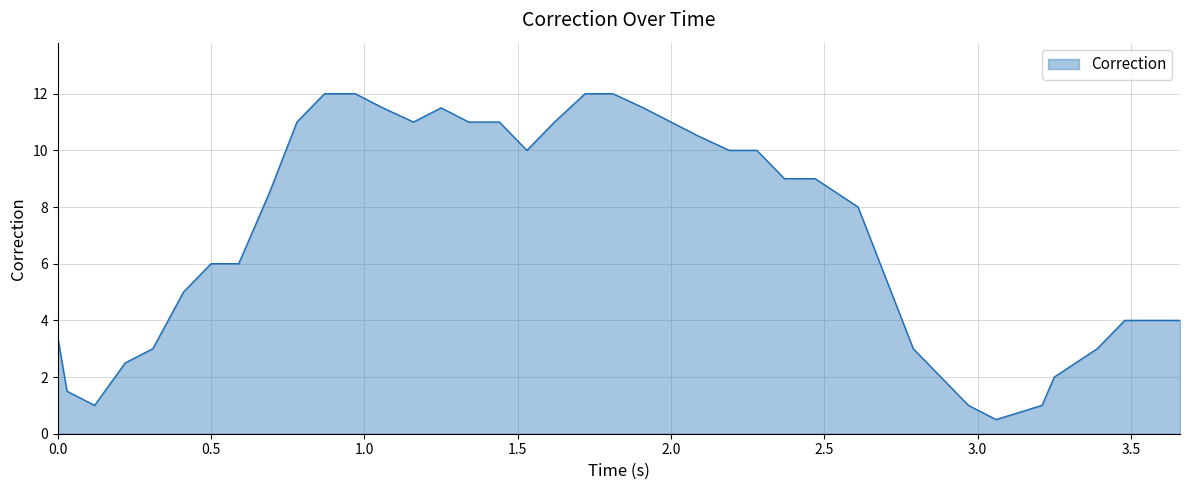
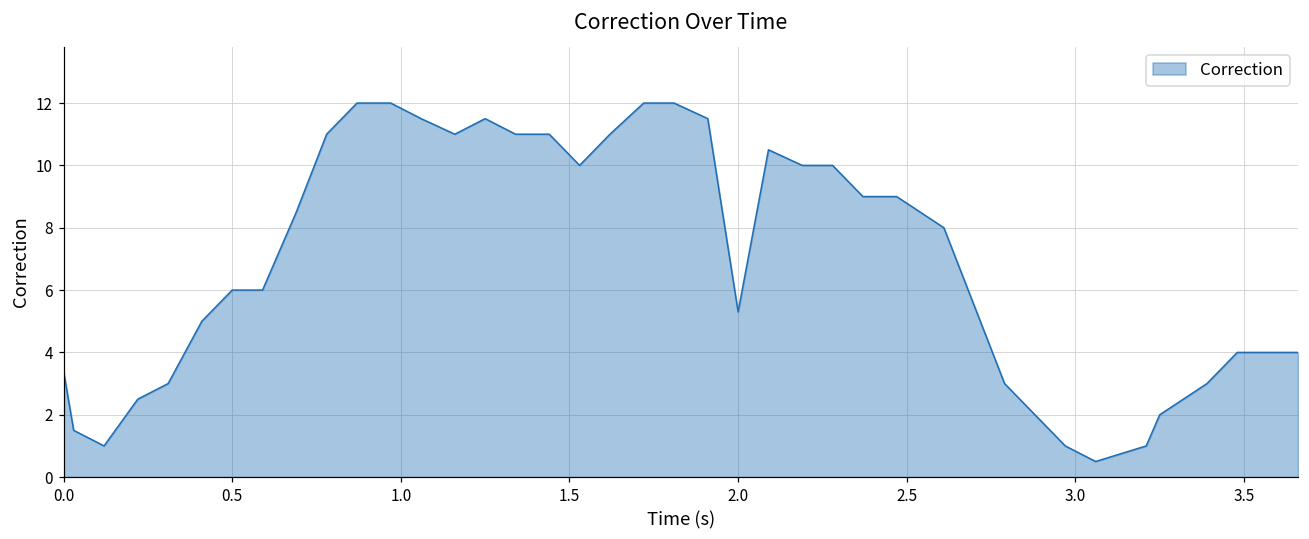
  {
    "0.0": 3.4,
    "0.5": 6.0,
-   "2.0": 11.0
+   "2.0": 5.3
  }
